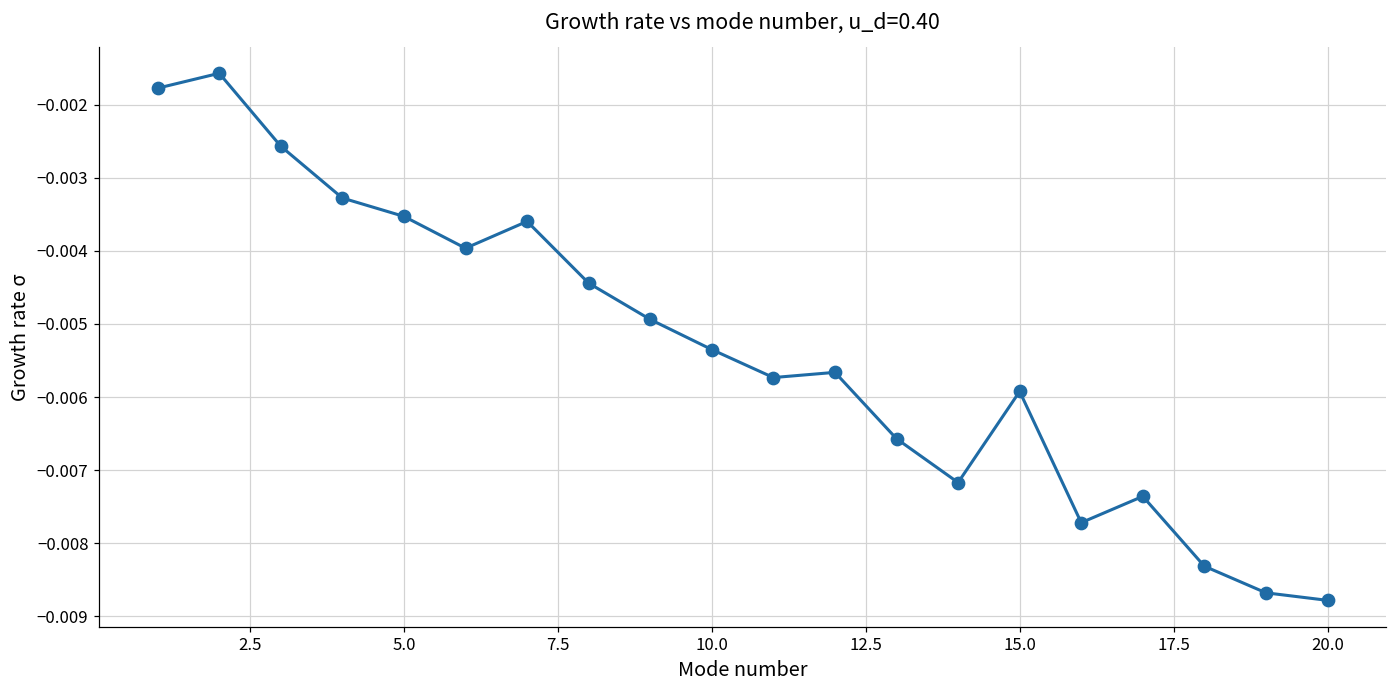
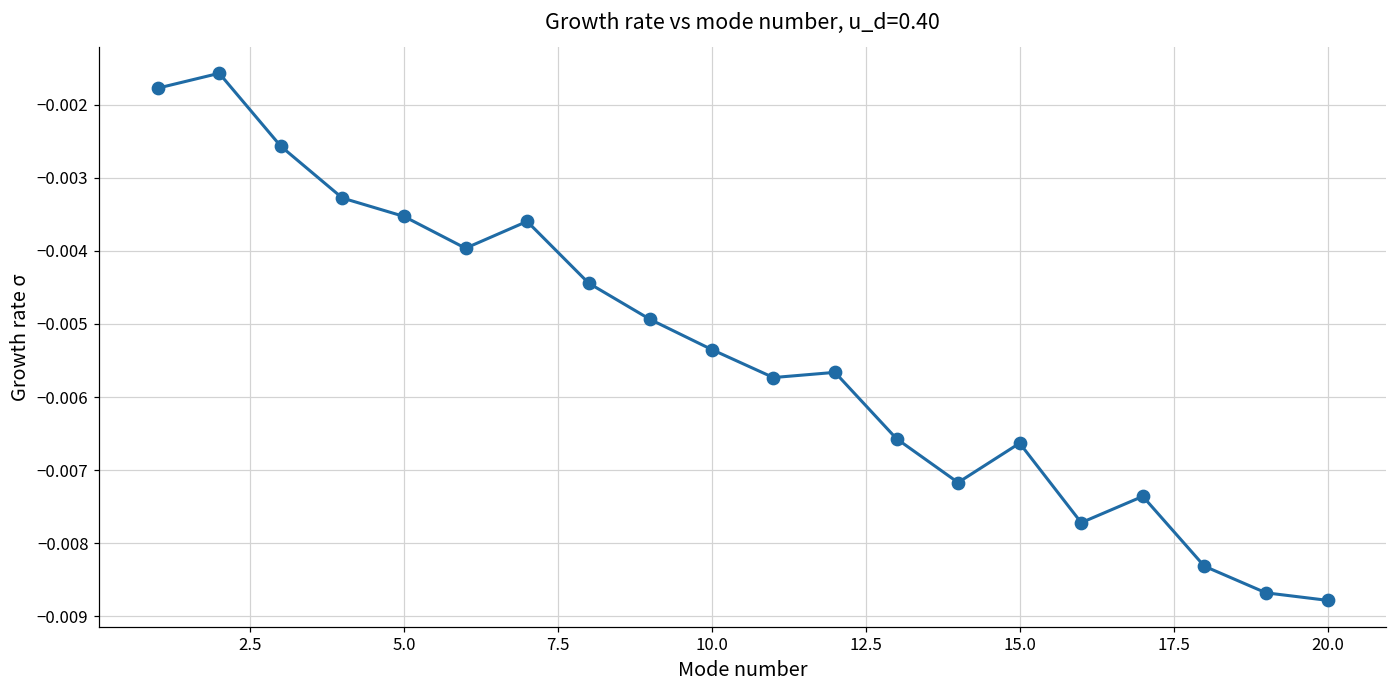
  {
    "5.0": -0.0035,
    "10.0": -0.0054,
-   "15.0": -0.0059,
+   "15.0": -0.0066,
    "20.0": -0.0088
  }
